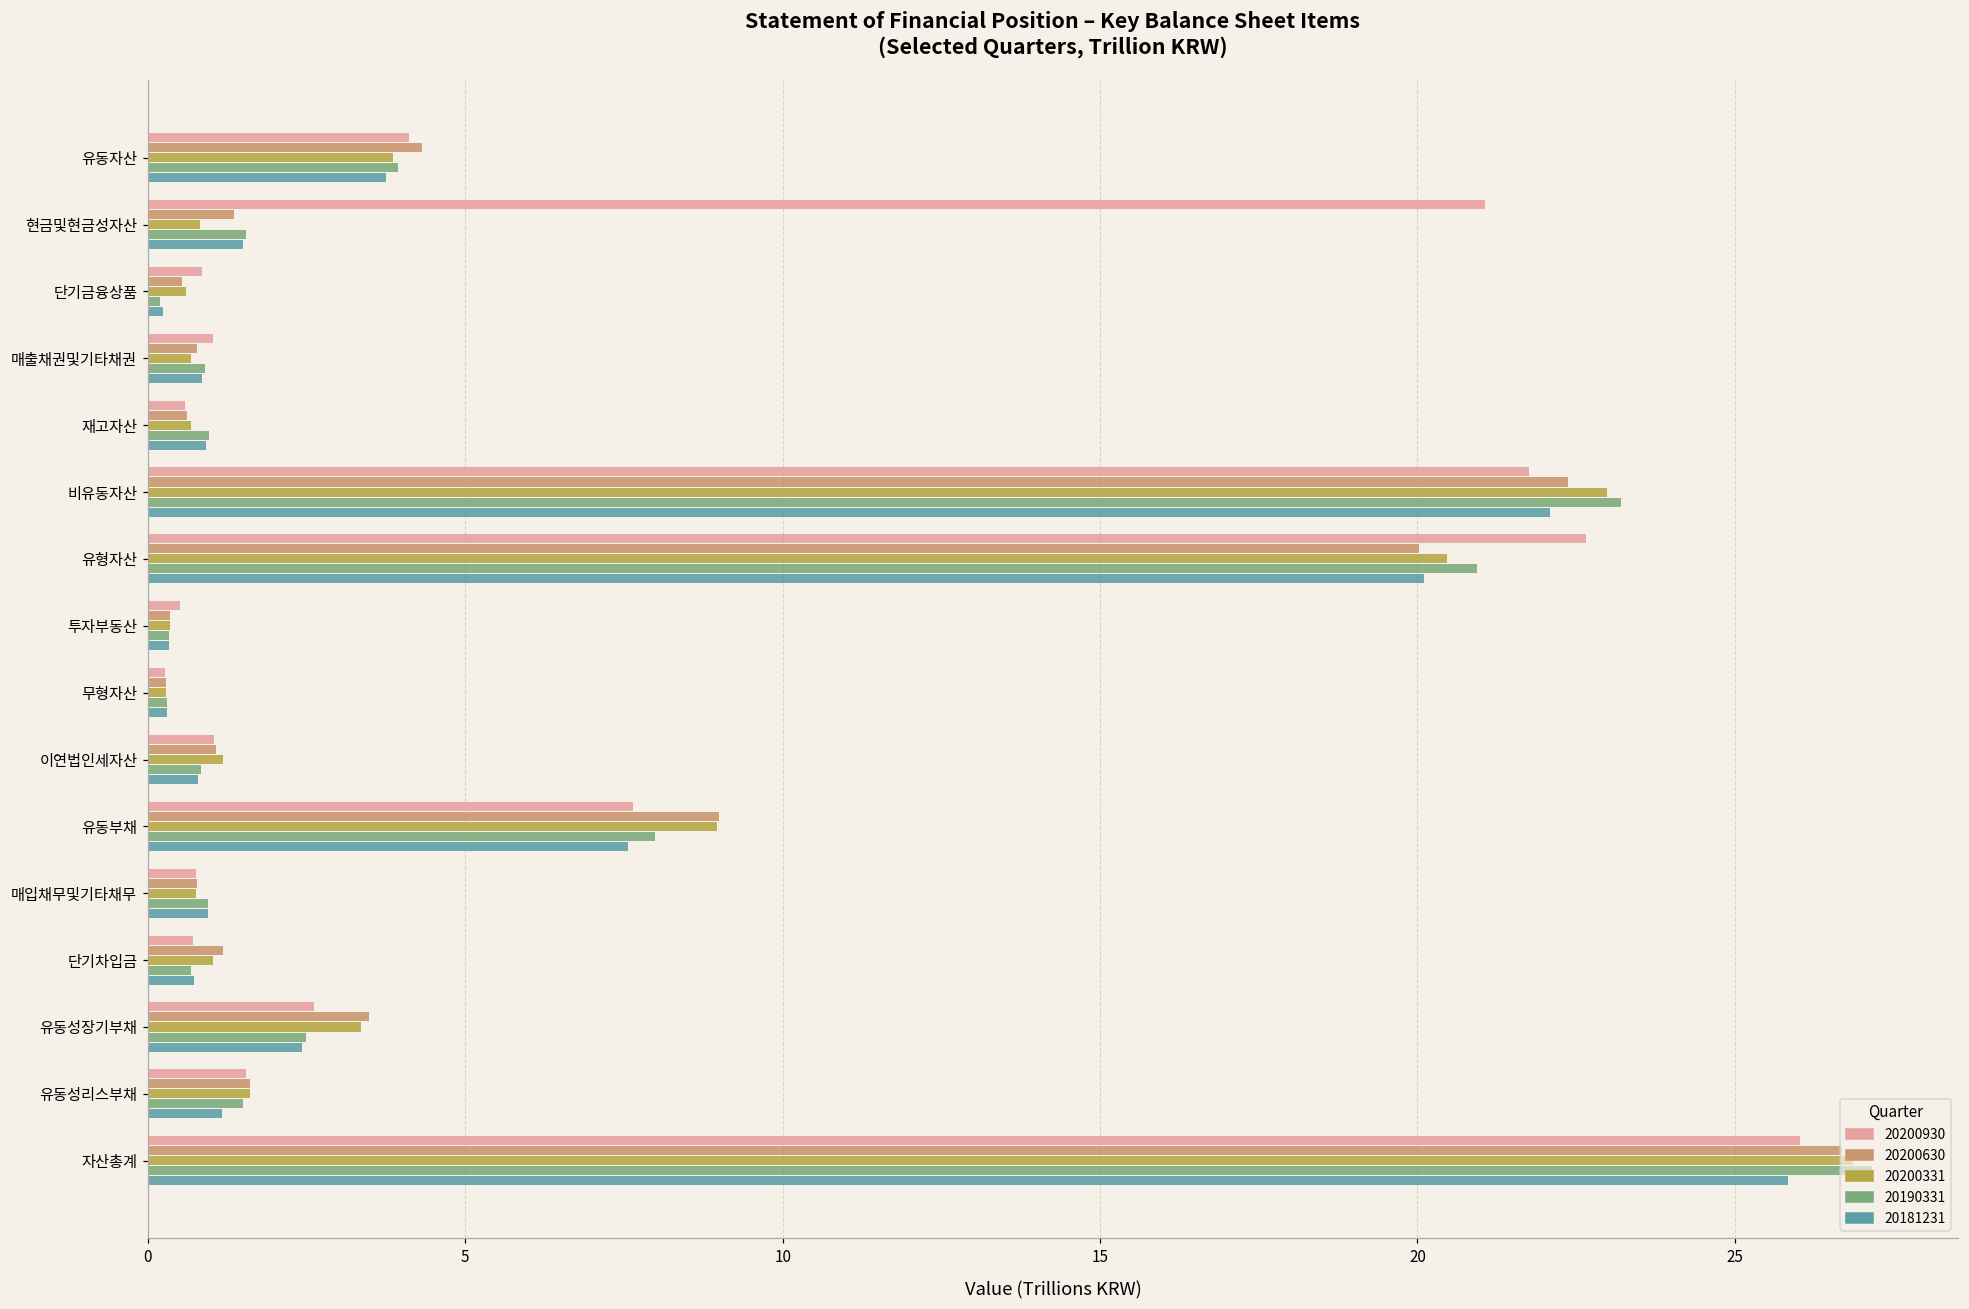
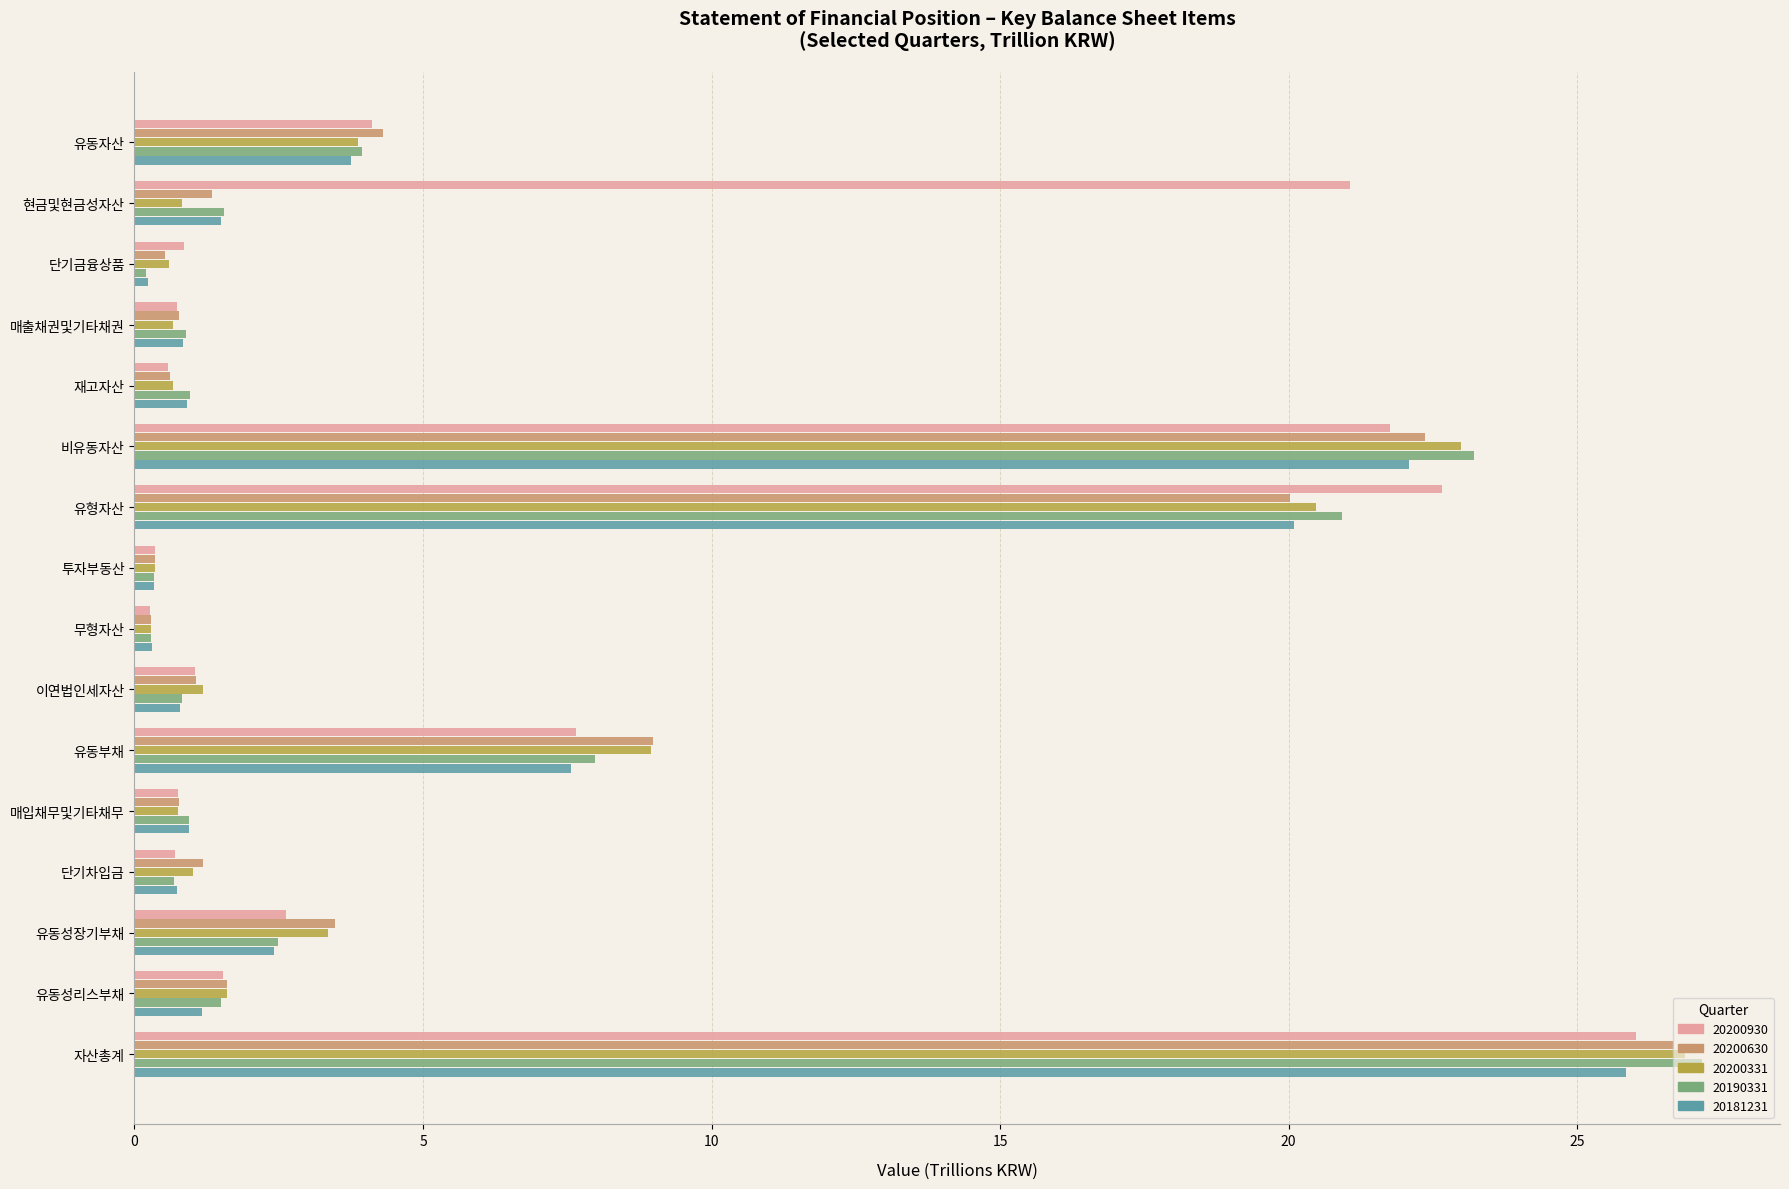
  {
    "20200930": {
      "유동자산": 4.1,
      "현금및현금성자산": 21.1,
      "단기금융상품": 0.9,
-     "매출채권및기타채권": 1.0,
+     "매출채권및기타채권": 0.7,
      "재고자산": 0.6,
      "비유동자산": 21.8,
      "유형자산": 22.7,
-     "투자부동산": 0.5,
+     "투자부동산": 0.4,
      "무형자산": 0.3,
      "이연법인세자산": 1.0,
      "유동부채": 7.6,
      "매입채무및기타채무": 0.8,
      "단기차입금": 0.7,
      "유동성장기부채": 2.6,
      "유동성리스부채": 1.5,
      "자산총계": 26.0
    }
  }
